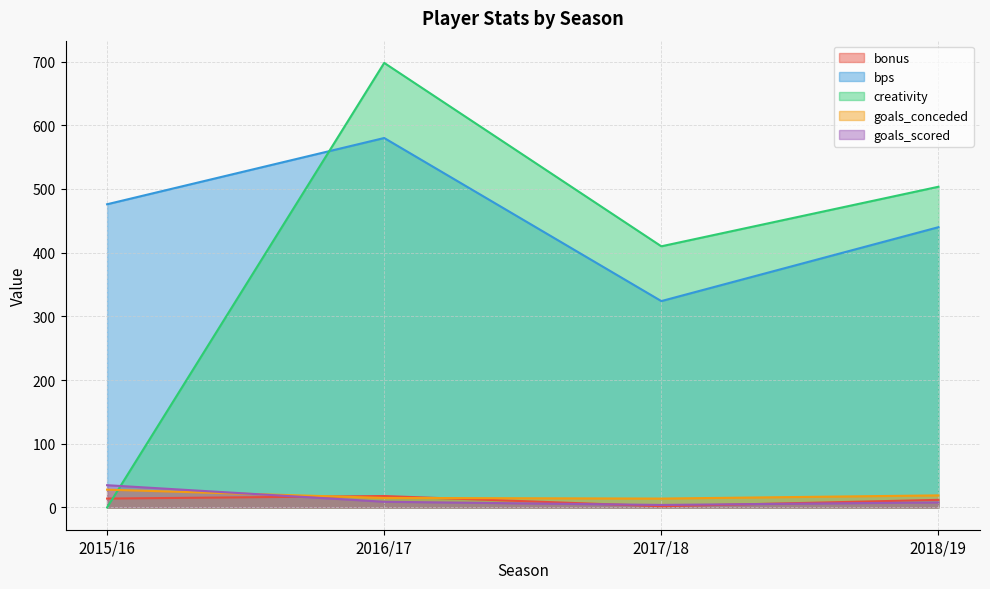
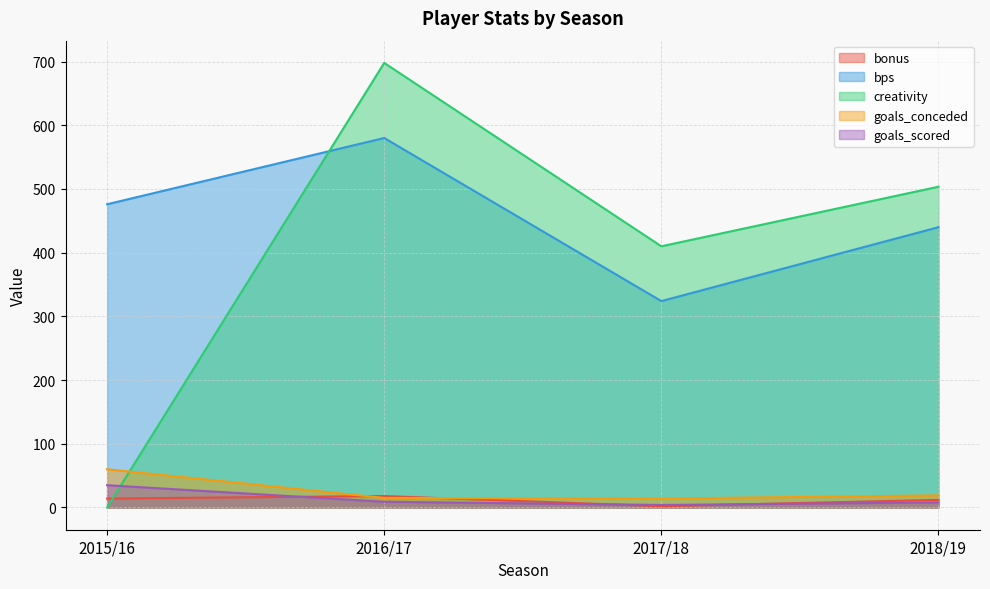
  {
    "bonus": {
      "2015/16": 10,
      "2018/19": 10
    },
    "bps": {
      "2015/16": 480,
      "2016/17": 580,
      "2017/18": 320,
      "2018/19": 440
    },
    "creativity": {
      "2015/16": 0,
      "2016/17": 700,
      "2017/18": 410,
      "2018/19": 500
    },
    "goals_conceded": {
-     "2015/16": 30,
+     "2015/16": 60,
      "2017/18": 10,
      "2018/19": 20
    },
    "goals_scored": {
      "2015/16": 40,
      "2016/17": 10,
      "2018/19": 10
    }
  }
